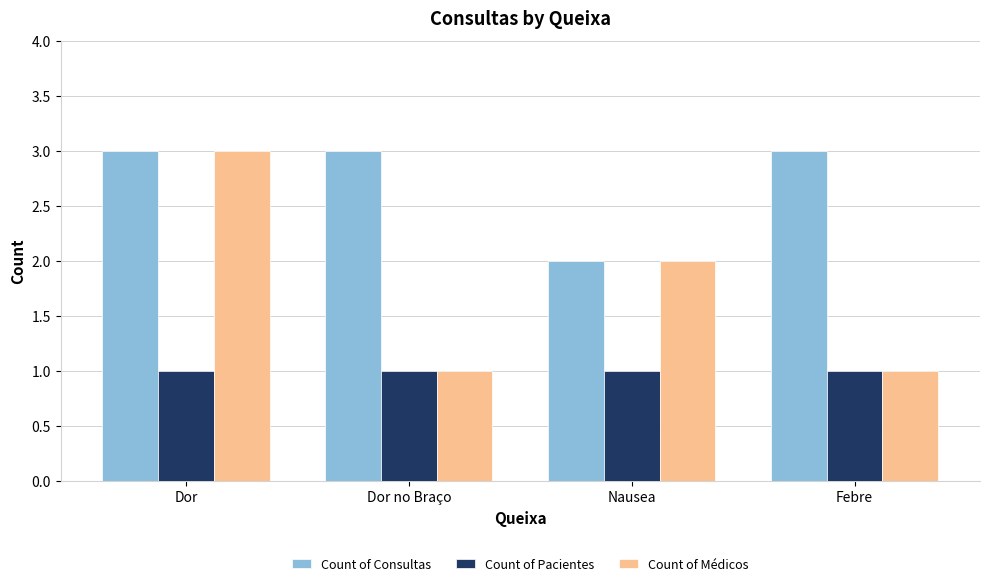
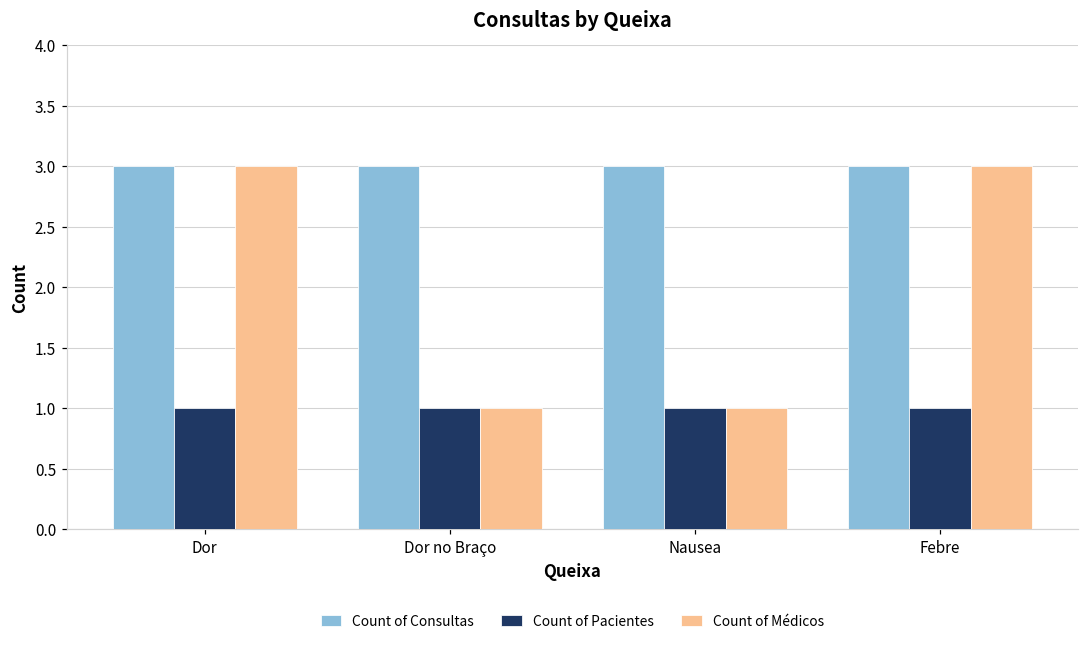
  {
    "Count of Consultas": {
      "Dor": 3,
      "Dor no Braço": 3,
-     "Nausea": 2,
+     "Nausea": 3,
      "Febre": 3
    },
    "Count of Pacientes": {
      "Dor": 1,
      "Dor no Braço": 1,
      "Nausea": 1,
      "Febre": 1
    },
    "Count of Médicos": {
      "Dor": 3,
      "Dor no Braço": 1,
-     "Nausea": 2,
-     "Febre": 1
+     "Nausea": 1,
+     "Febre": 3
    }
  }
